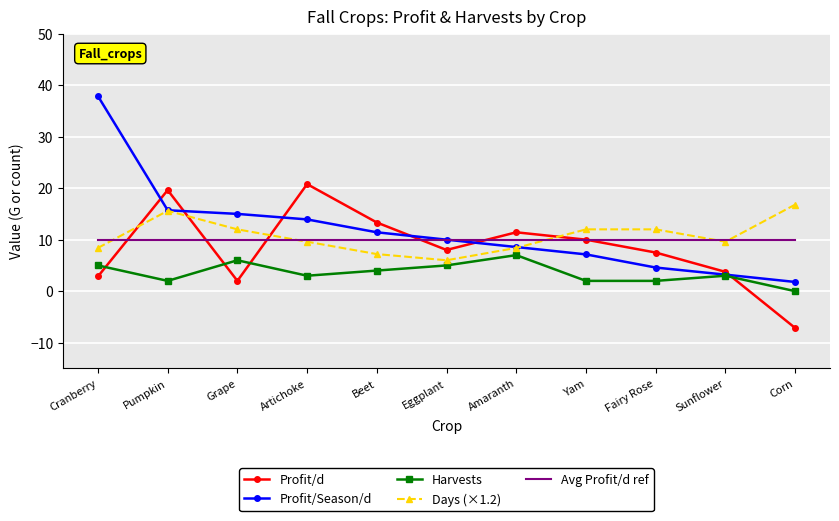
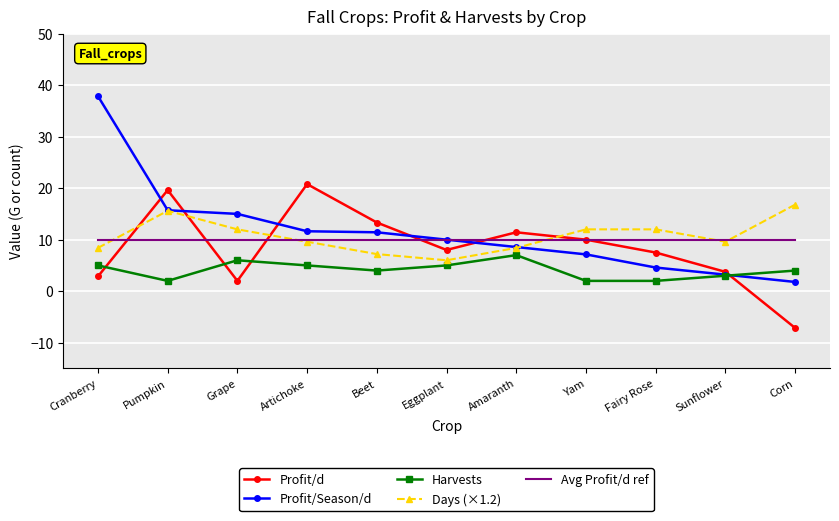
  {
    "Profit/d": {
      "Cranberry": 3,
      "Pumpkin": 20,
      "Grape": 2,
      "Artichoke": 21,
      "Beet": 13,
      "Eggplant": 8,
      "Amaranth": 11,
      "Fairy Rose": 8,
      "Sunflower": 4,
      "Corn": -7
    },
    "Profit/Season/d": {
      "Cranberry": 38,
      "Grape": 15,
-     "Artichoke": 14,
+     "Artichoke": 12,
      "Beet": 11,
      "Yam": 7,
      "Fairy Rose": 5,
      "Corn": 2
    },
    "Harvests": {
      "Cranberry": 5,
      "Pumpkin": 2,
      "Grape": 6,
-     "Artichoke": 3,
+     "Artichoke": 5,
      "Beet": 4,
      "Eggplant": 5,
      "Amaranth": 7,
      "Yam": 2,
      "Fairy Rose": 2,
-     "Corn": 0
+     "Corn": 4
    },
    "Days (×1.2)": {
      "Cranberry": 8,
      "Grape": 12,
      "Beet": 7,
      "Eggplant": 6,
      "Yam": 12,
      "Fairy Rose": 12,
      "Corn": 17
    },
    "Avg Profit/d ref": {
      "Cranberry": 10,
      "Pumpkin": 10,
      "Grape": 10,
      "Beet": 10,
      "Amaranth": 10,
      "Fairy Rose": 10,
      "Corn": 10
    }
  }
